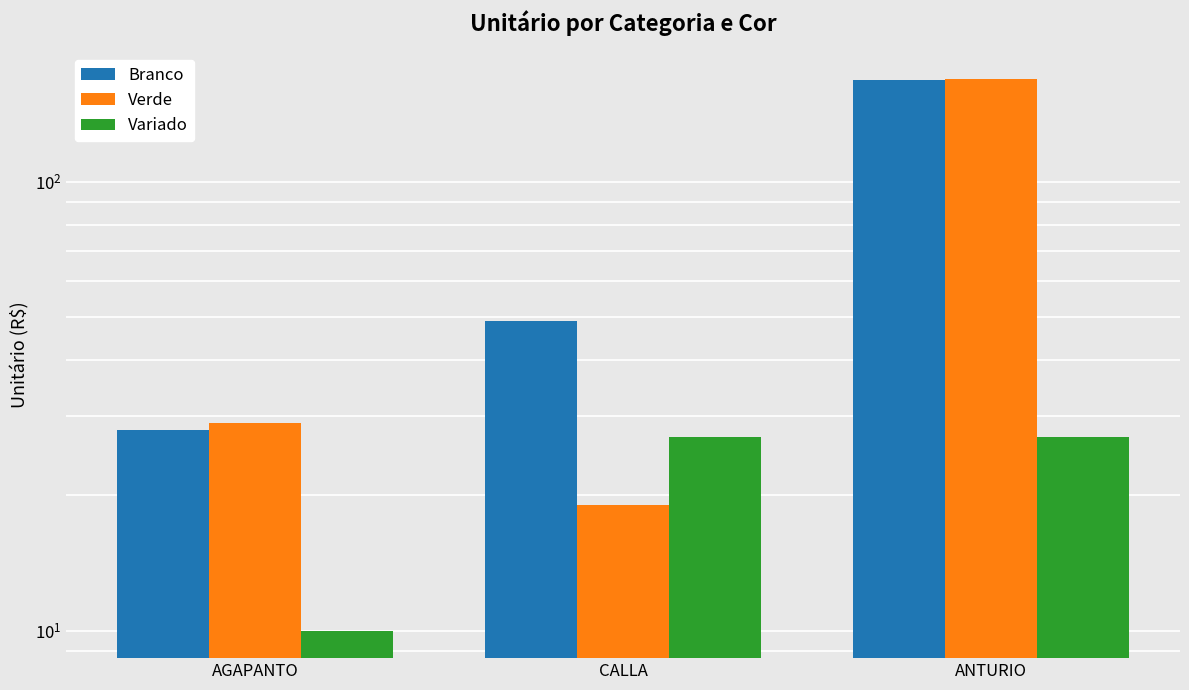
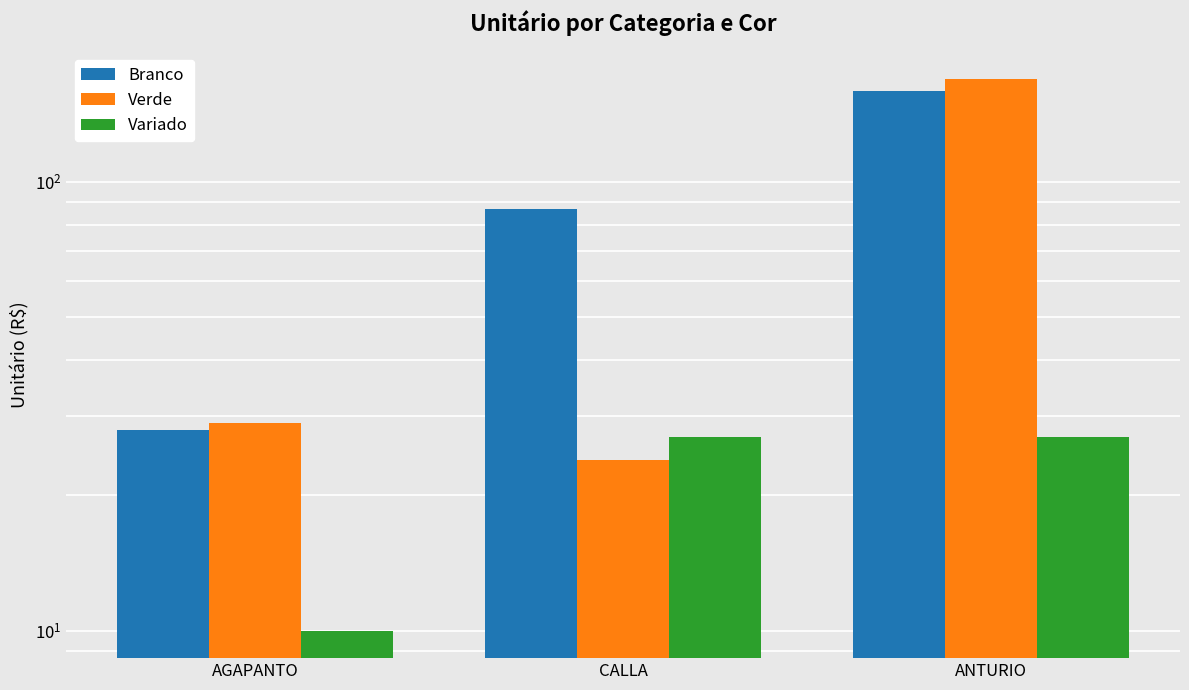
  {
    "Branco": {
      "AGAPANTO": 28,
-     "CALLA": 49,
-     "ANTURIO": 168
+     "CALLA": 87,
+     "ANTURIO": 159
    },
    "Verde": {
      "AGAPANTO": 29,
-     "CALLA": 19,
+     "CALLA": 24,
      "ANTURIO": 169
    },
    "Variado": {
      "AGAPANTO": 10,
      "CALLA": 27,
      "ANTURIO": 27
    }
  }
